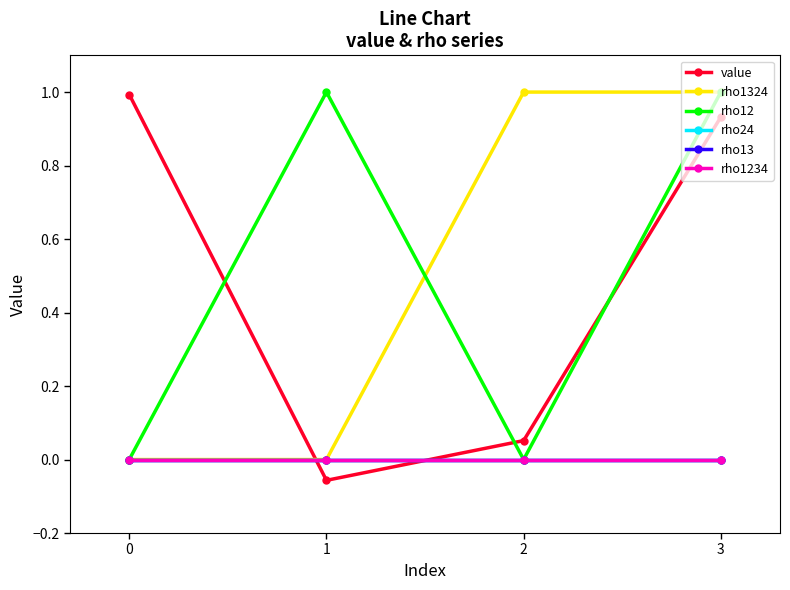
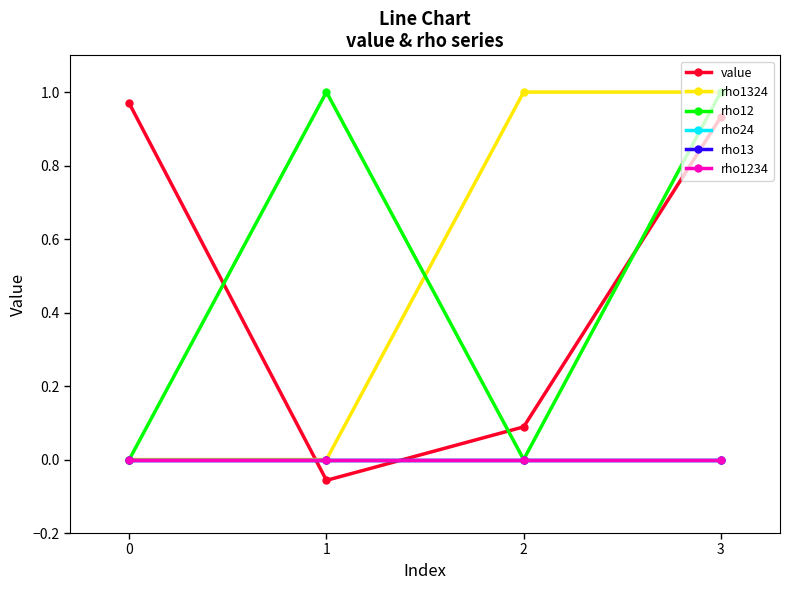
  {
    "value": {
-     "0": 0.99,
+     "0": 0.97,
      "1": -0.06,
-     "2": 0.05
+     "2": 0.09
    },
    "rho1324": {
      "2": 1.00
    },
    "rho12": {
      "1": 1.00
    },
    "rho1234": {
      "3": 0.00
    }
  }
